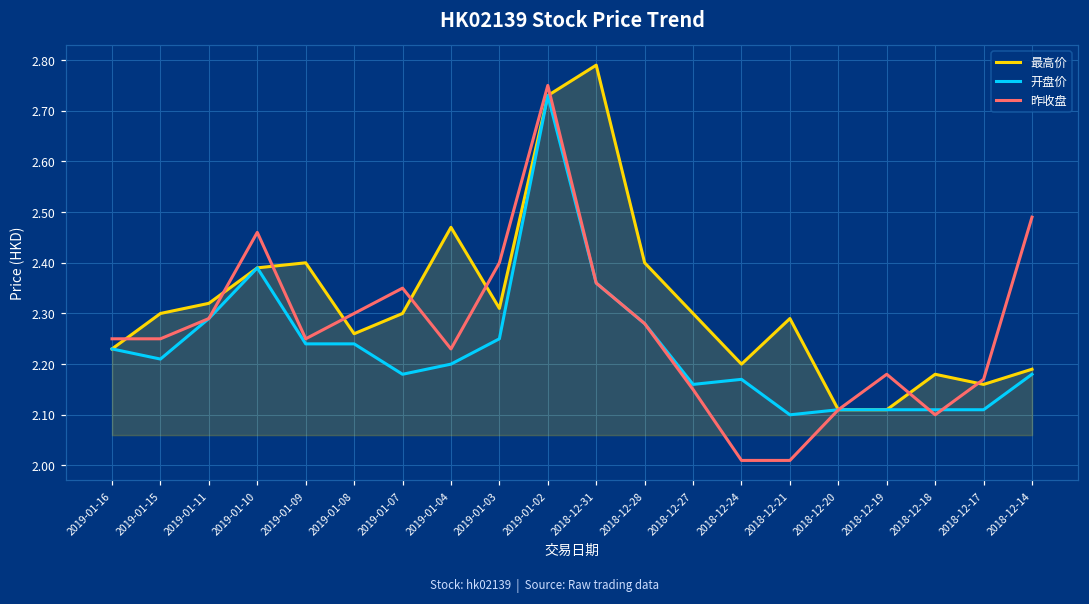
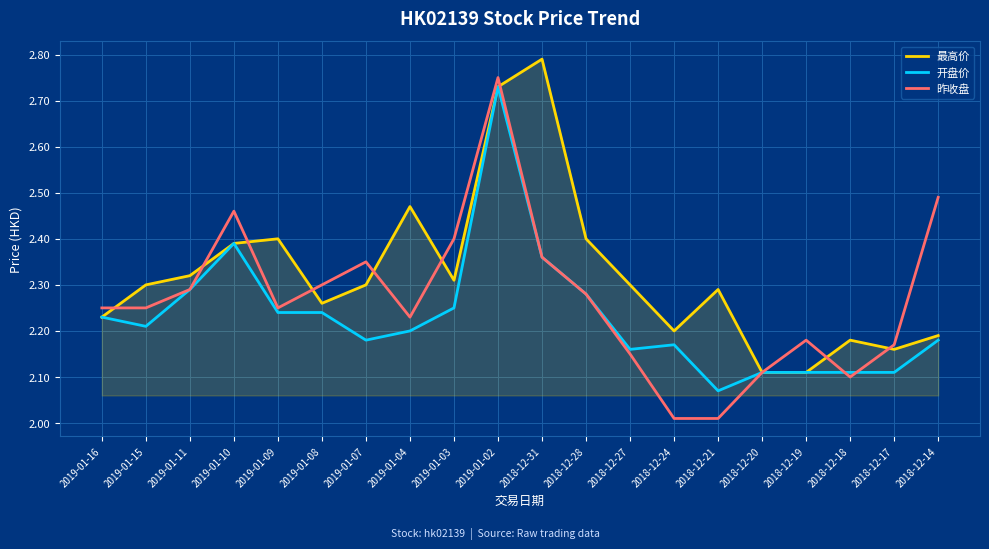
  {
    "最高价": {
      "2019-01-15": 2.30,
      "2019-01-11": 2.32,
      "2019-01-09": 2.40,
      "2019-01-08": 2.26,
      "2019-01-07": 2.30,
      "2019-01-04": 2.47,
      "2019-01-03": 2.31,
      "2018-12-31": 2.79,
      "2018-12-28": 2.40,
      "2018-12-27": 2.30,
      "2018-12-24": 2.20,
      "2018-12-21": 2.29,
      "2018-12-18": 2.18,
      "2018-12-17": 2.16,
      "2018-12-14": 2.19
    },
    "开盘价": {
      "2019-01-15": 2.21,
      "2019-01-09": 2.24,
      "2019-01-08": 2.24,
      "2019-01-07": 2.18,
      "2019-01-04": 2.20,
      "2019-01-03": 2.25,
      "2018-12-27": 2.16,
      "2018-12-24": 2.17,
-     "2018-12-21": 2.10,
+     "2018-12-21": 2.07,
      "2018-12-18": 2.11,
      "2018-12-17": 2.11,
      "2018-12-14": 2.18
    },
    "昨收盘": {
      "2019-01-16": 2.25,
      "2019-01-15": 2.25,
      "2019-01-10": 2.46,
      "2019-01-09": 2.25,
      "2019-01-08": 2.30,
      "2019-01-07": 2.35,
      "2019-01-04": 2.23,
      "2019-01-03": 2.40,
      "2019-01-02": 2.75,
      "2018-12-27": 2.15,
      "2018-12-24": 2.01,
      "2018-12-21": 2.01,
      "2018-12-19": 2.18,
      "2018-12-18": 2.10,
      "2018-12-17": 2.17,
      "2018-12-14": 2.49
    }
  }
